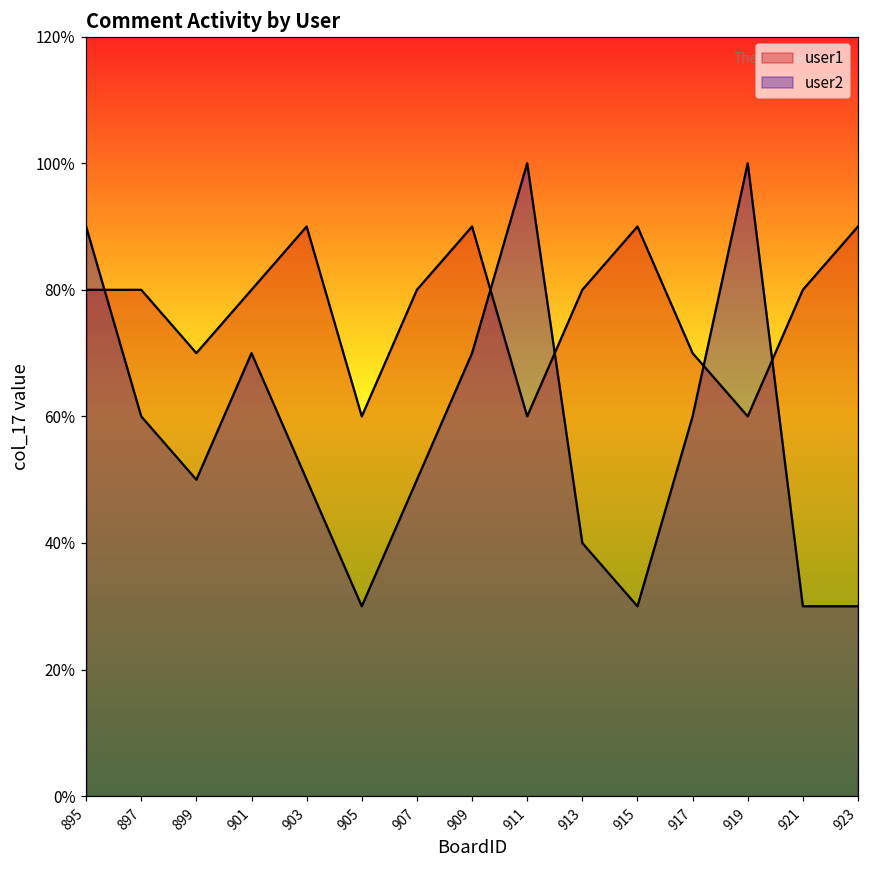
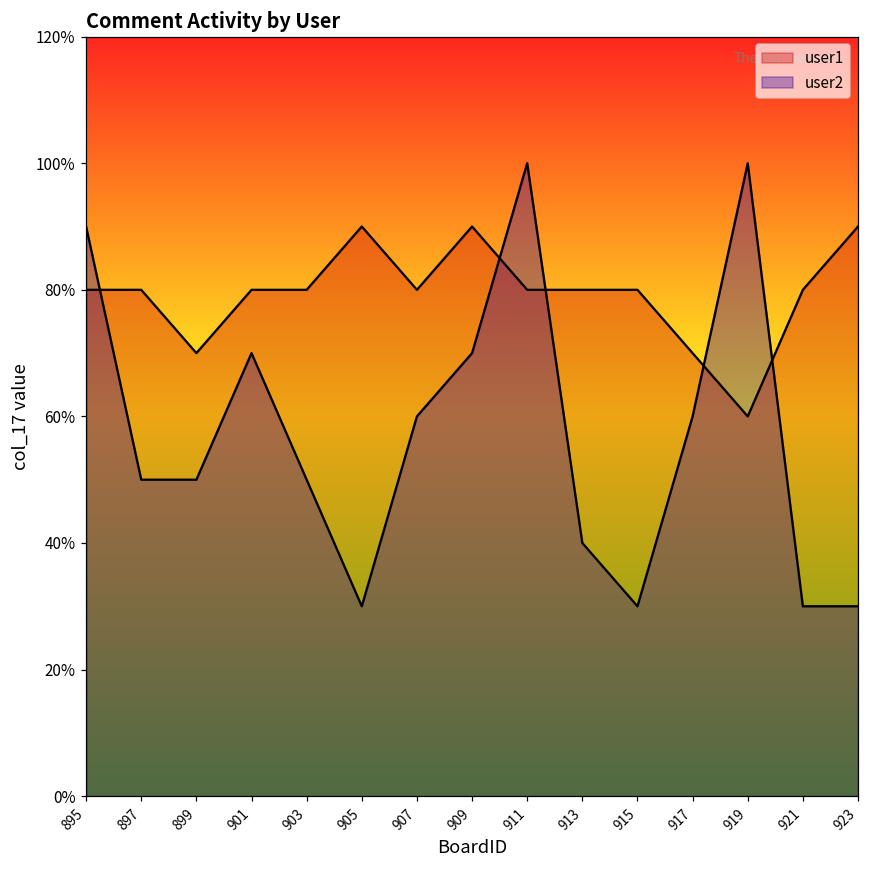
  {
    "user1": {
      "895": "80%",
      "897": "80%",
      "899": "70%",
      "901": "80%",
-     "903": "90%",
-     "905": "60%",
+     "903": "80%",
+     "905": "90%",
      "907": "80%",
      "909": "90%",
-     "911": "60%",
+     "911": "80%",
      "913": "80%",
-     "915": "90%",
+     "915": "80%",
      "917": "70%",
      "919": "60%",
      "921": "80%",
      "923": "90%"
    },
    "user2": {
      "895": "90%",
-     "897": "60%",
+     "897": "50%",
      "899": "50%",
      "901": "70%",
      "903": "50%",
      "905": "30%",
-     "907": "50%",
+     "907": "60%",
      "909": "70%",
      "911": "100%",
      "913": "40%",
      "915": "30%",
      "917": "60%",
      "919": "100%",
      "921": "30%",
      "923": "30%"
    }
  }
